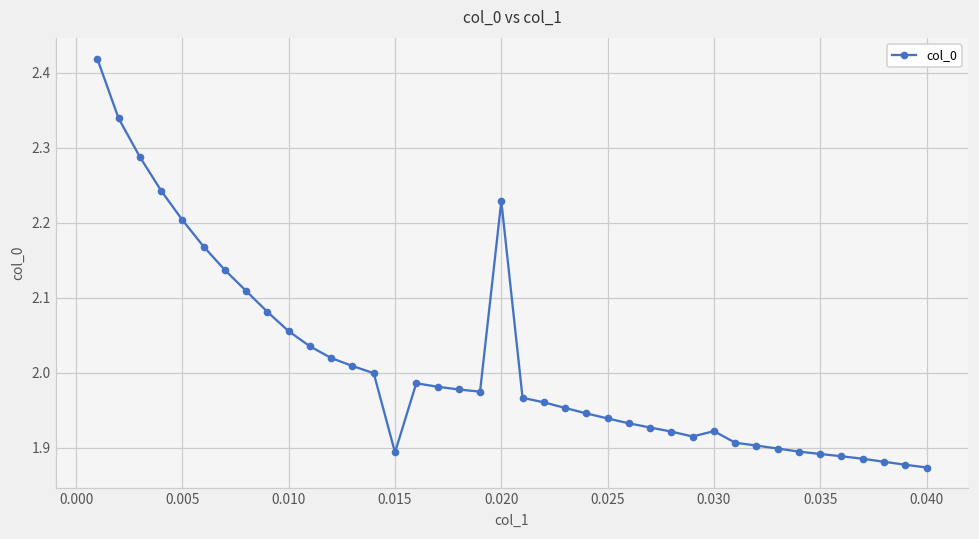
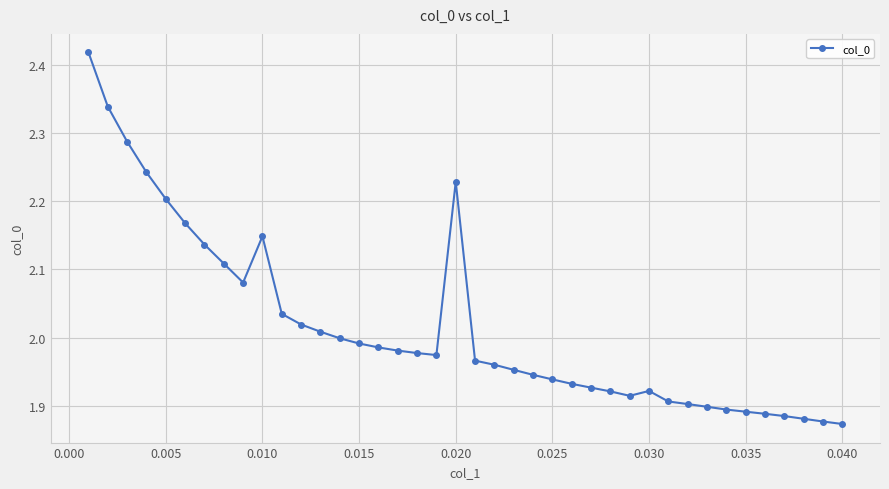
  {
    "0.005": 2.20,
-   "0.010": 2.06,
-   "0.015": 1.89,
+   "0.010": 2.15,
+   "0.015": 1.99,
    "0.020": 2.23,
    "0.025": 1.94,
    "0.030": 1.92,
    "0.035": 1.89,
    "0.040": 1.87
  }
